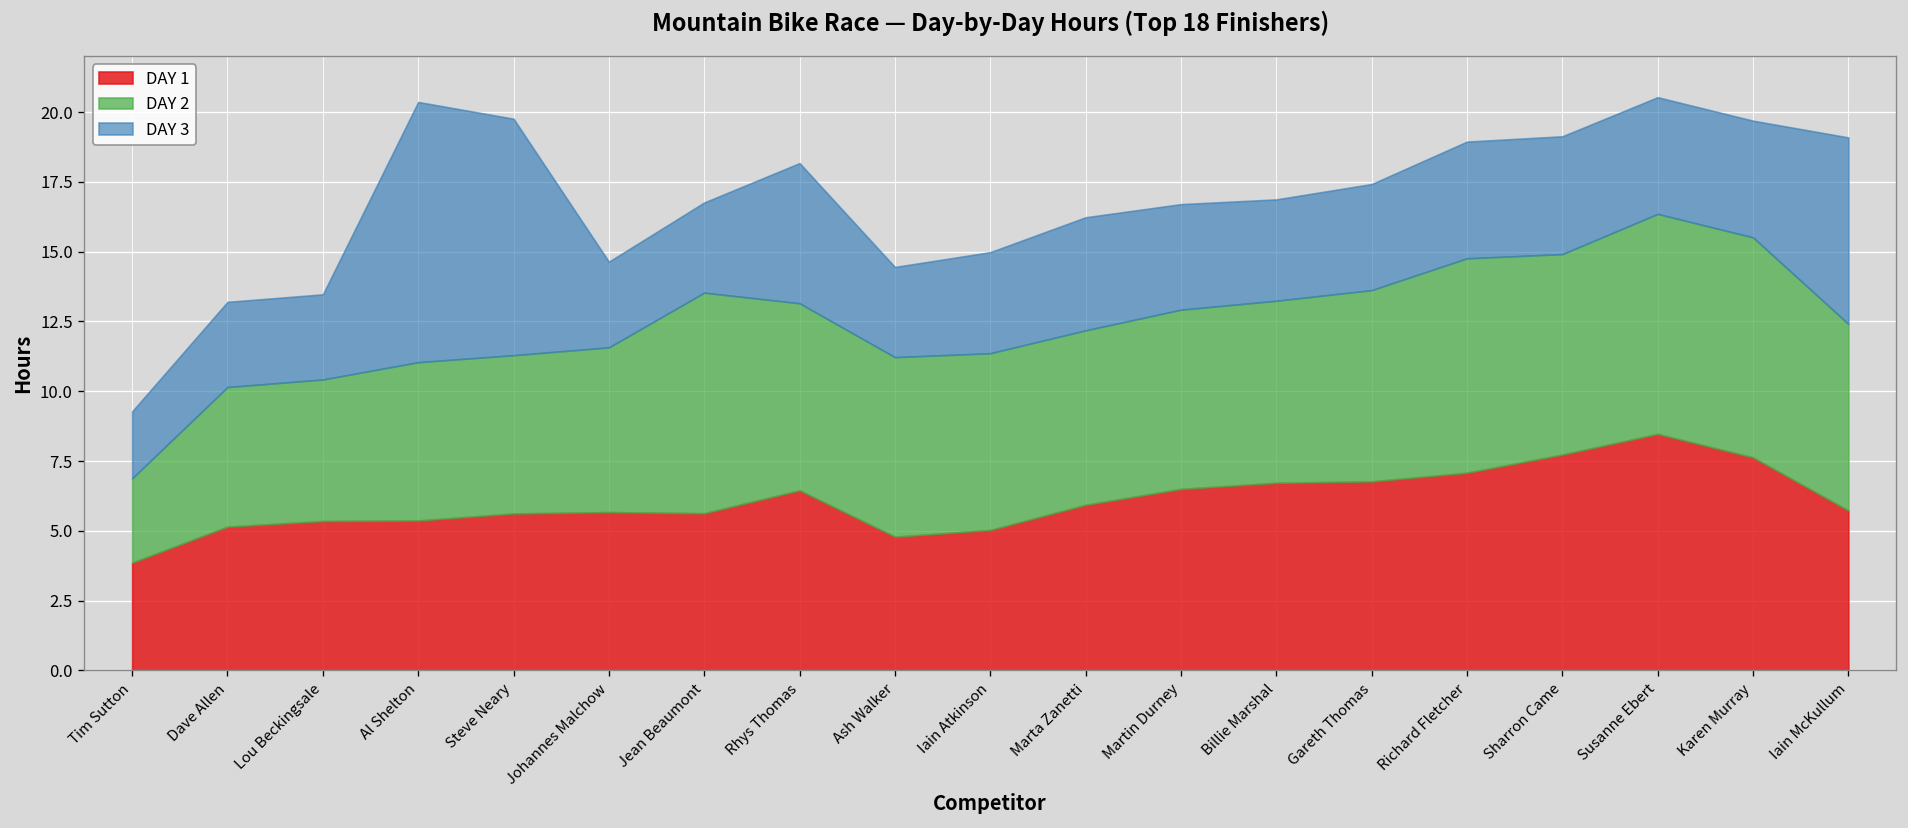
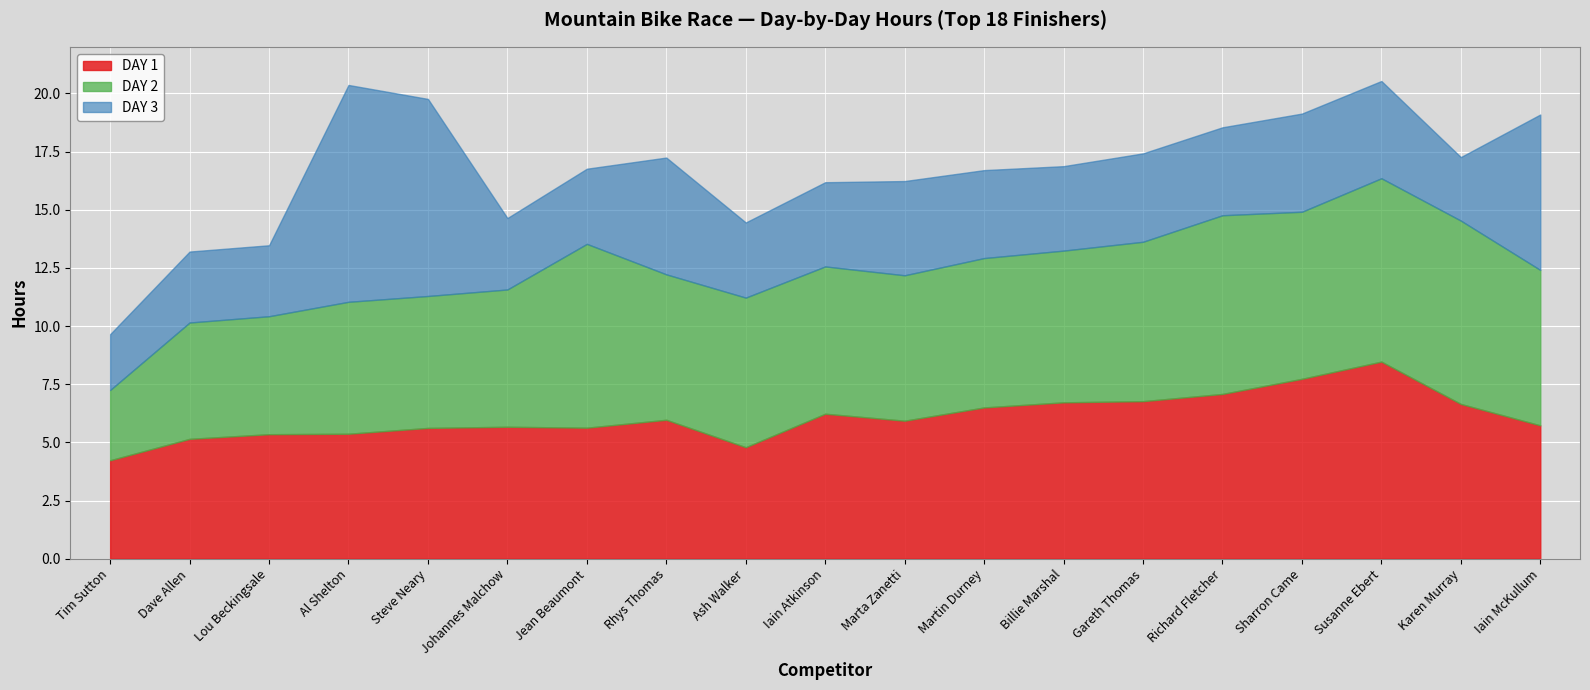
  {
    "DAY 1": {
-     "Tim Sutton": 3.9,
+     "Tim Sutton": 4.2,
      "Dave Allen": 5.2,
      "Lou Beckingsale": 5.4,
      "Al Shelton": 5.4,
      "Steve Neary": 5.6,
      "Johannes Malchow": 5.7,
      "Jean Beaumont": 5.6,
-     "Rhys Thomas": 6.5,
+     "Rhys Thomas": 6.0,
      "Ash Walker": 4.8,
-     "Iain Atkinson": 5.0,
+     "Iain Atkinson": 6.2,
      "Marta Zanetti": 5.9,
      "Martin Durney": 6.5,
      "Billie Marshal": 6.7,
      "Gareth Thomas": 6.8,
      "Richard Fletcher": 7.1,
      "Sharron Came": 7.7,
      "Susanne Ebert": 8.5,
-     "Karen Murray": 7.6,
+     "Karen Murray": 6.7,
      "Iain McKullum": 5.7
    },
    "DAY 2": {
      "Tim Sutton": 3.0,
      "Dave Allen": 5.0,
      "Lou Beckingsale": 5.1,
      "Al Shelton": 5.7,
      "Steve Neary": 5.7,
      "Johannes Malchow": 5.9,
      "Jean Beaumont": 7.9,
-     "Rhys Thomas": 6.7,
+     "Rhys Thomas": 6.2,
      "Ash Walker": 6.4,
      "Iain Atkinson": 6.3,
      "Marta Zanetti": 6.3,
      "Martin Durney": 6.4,
      "Billie Marshal": 6.5,
      "Gareth Thomas": 6.9,
      "Richard Fletcher": 7.7,
      "Sharron Came": 7.2,
      "Susanne Ebert": 7.9,
      "Karen Murray": 7.9,
      "Iain McKullum": 6.7
    },
    "DAY 3": {
      "Tim Sutton": 2.4,
      "Dave Allen": 3.0,
      "Lou Beckingsale": 3.0,
      "Al Shelton": 9.3,
      "Steve Neary": 8.5,
      "Johannes Malchow": 3.1,
      "Jean Beaumont": 3.2,
      "Rhys Thomas": 5.0,
      "Ash Walker": 3.2,
      "Iain Atkinson": 3.6,
      "Marta Zanetti": 4.1,
      "Martin Durney": 3.8,
      "Billie Marshal": 3.6,
      "Gareth Thomas": 3.8,
-     "Richard Fletcher": 4.2,
+     "Richard Fletcher": 3.8,
      "Sharron Came": 4.2,
      "Susanne Ebert": 4.2,
-     "Karen Murray": 4.2,
+     "Karen Murray": 2.7,
      "Iain McKullum": 6.7
    }
  }
